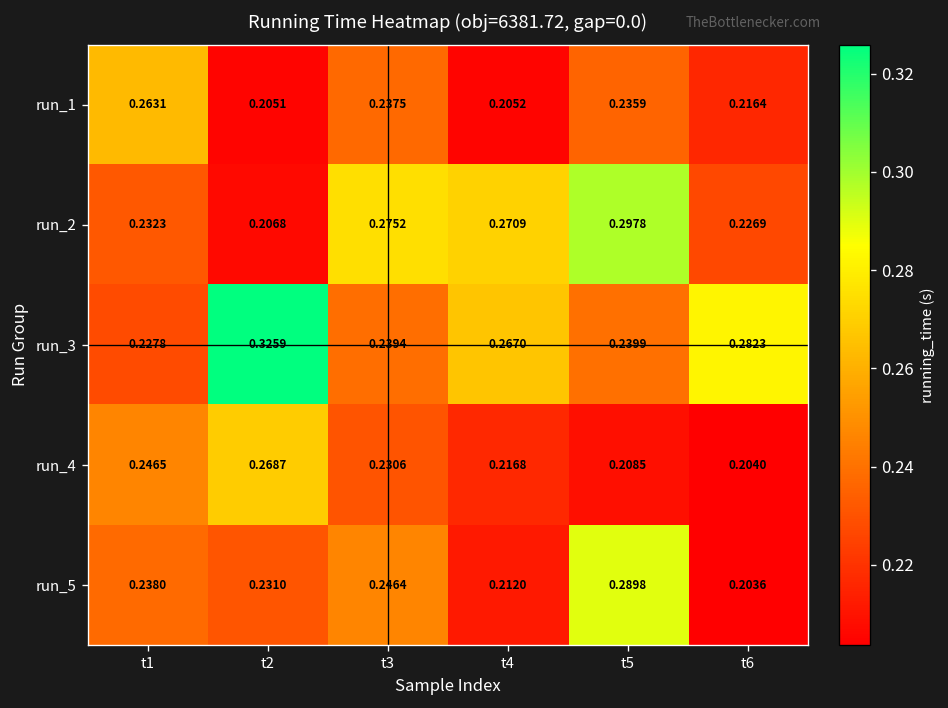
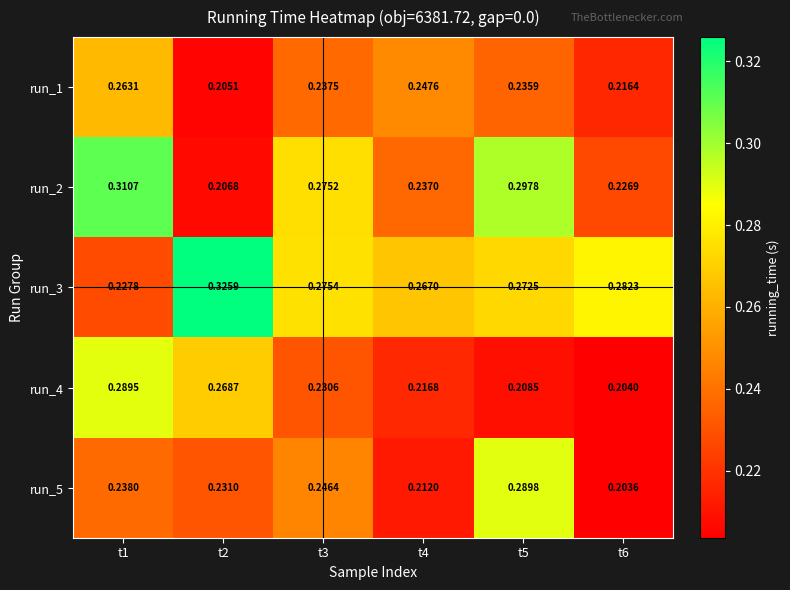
  {
    "run_1": {
      "t1": 0.2631,
      "t2": 0.2051,
      "t3": 0.2375,
-     "t4": 0.2052,
+     "t4": 0.2476,
      "t5": 0.2359,
      "t6": 0.2164
    },
    "run_2": {
-     "t1": 0.2323,
+     "t1": 0.3107,
      "t2": 0.2068,
      "t3": 0.2752,
-     "t4": 0.2709,
+     "t4": 0.2370,
      "t5": 0.2978,
      "t6": 0.2269
    },
    "run_3": {
      "t1": 0.2278,
      "t2": 0.3259,
-     "t3": 0.2394,
+     "t3": 0.2754,
      "t4": 0.2670,
-     "t5": 0.2399,
+     "t5": 0.2725,
      "t6": 0.2823
    },
    "run_4": {
-     "t1": 0.2465,
+     "t1": 0.2895,
      "t2": 0.2687,
      "t3": 0.2306,
      "t4": 0.2168,
      "t5": 0.2085,
      "t6": 0.2040
    },
    "run_5": {
      "t1": 0.2380,
      "t2": 0.2310,
      "t3": 0.2464,
      "t4": 0.2120,
      "t5": 0.2898,
      "t6": 0.2036
    }
  }
